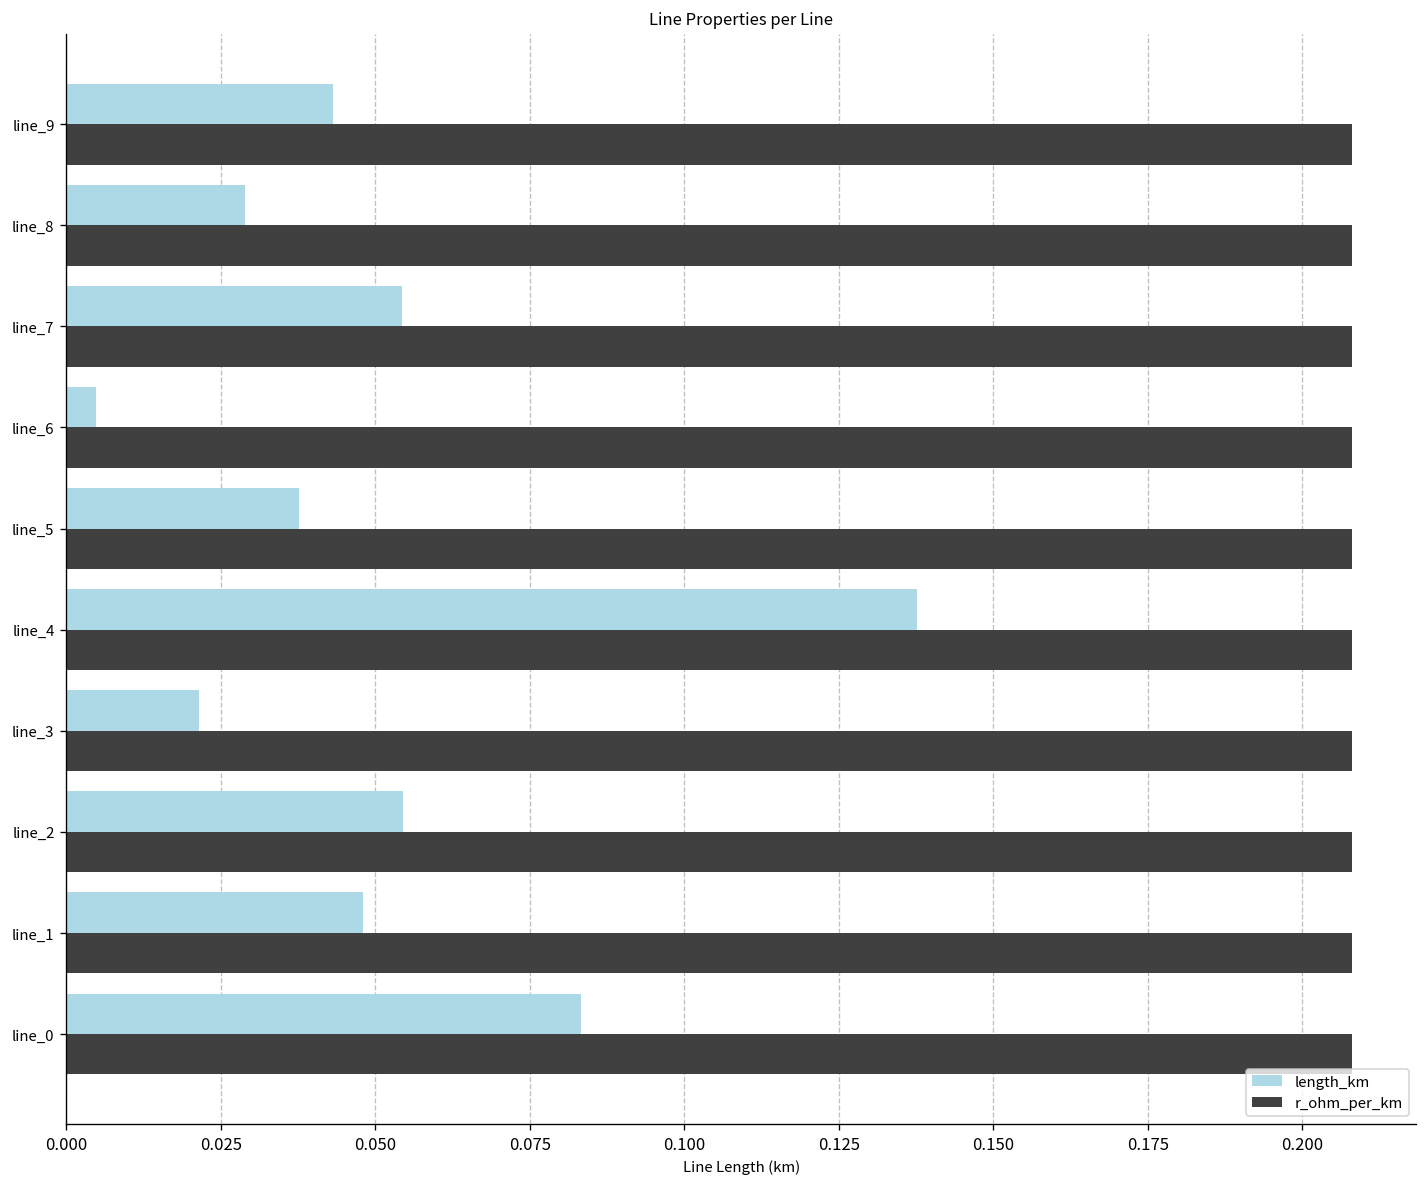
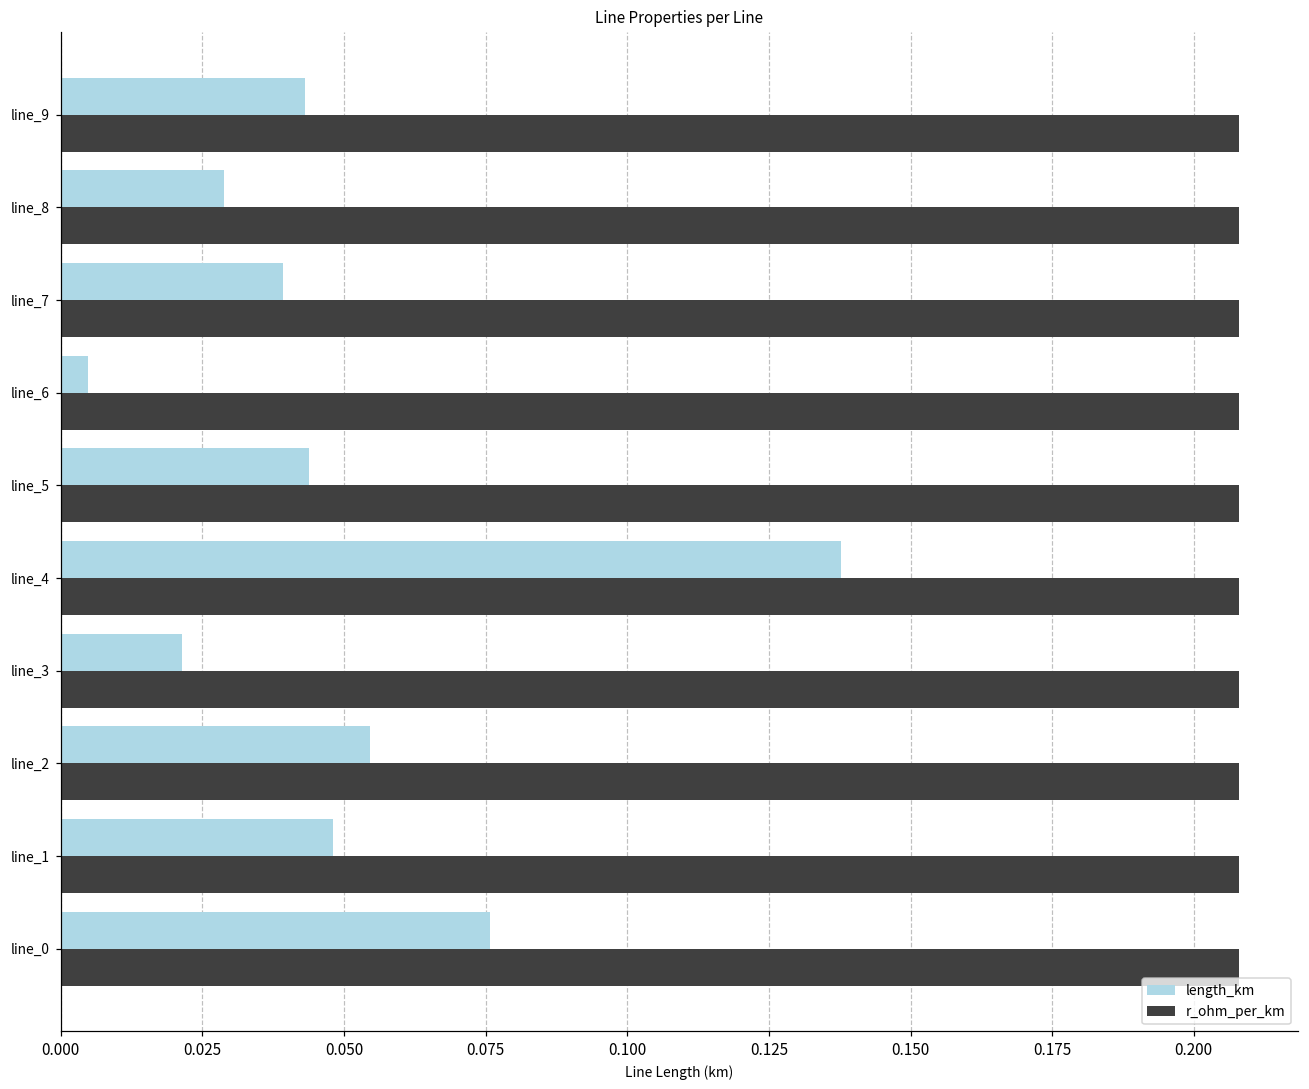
  {
    "length_km": {
      "line_9": 0.043,
      "line_8": 0.029,
-     "line_7": 0.054,
+     "line_7": 0.039,
      "line_6": 0.005,
-     "line_5": 0.038,
+     "line_5": 0.044,
      "line_4": 0.138,
      "line_3": 0.021,
      "line_2": 0.055,
      "line_1": 0.048,
-     "line_0": 0.083
+     "line_0": 0.076
    },
    "r_ohm_per_km": {
      "line_9": 0.208,
      "line_8": 0.208,
      "line_7": 0.208,
      "line_6": 0.208,
      "line_5": 0.208,
      "line_4": 0.208,
      "line_3": 0.208,
      "line_2": 0.208,
      "line_1": 0.208,
      "line_0": 0.208
    }
  }
